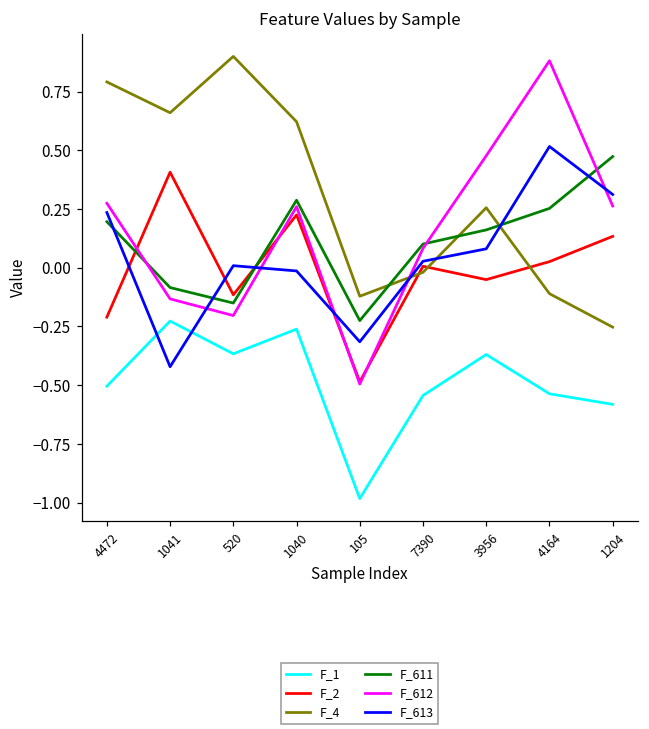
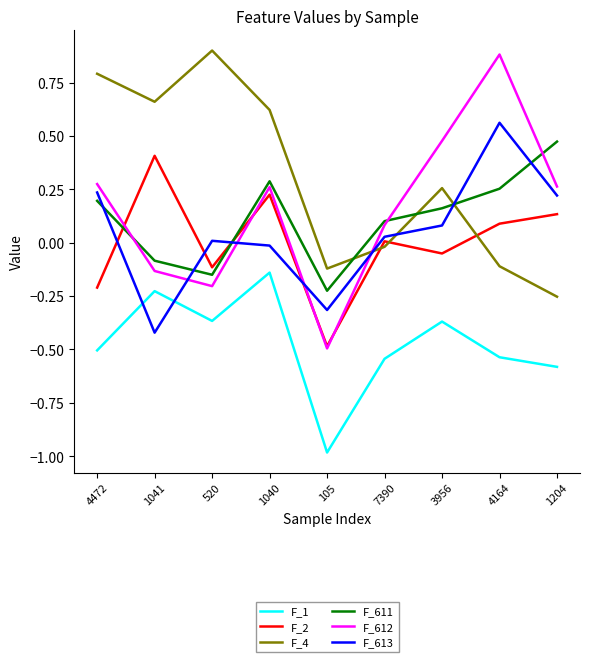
  {
    "F_1": {
      "4472": -0.50,
      "1041": -0.23,
      "520": -0.37,
-     "1040": -0.26,
+     "1040": -0.14,
      "105": -0.98,
      "7390": -0.54,
      "3956": -0.37,
      "4164": -0.54,
      "1204": -0.58
    },
    "F_2": {
      "4472": -0.21,
      "1041": 0.41,
      "520": -0.12,
      "1040": 0.23,
      "7390": 0.01,
      "3956": -0.05,
-     "4164": 0.03,
+     "4164": 0.09,
      "1204": 0.13
    },
    "F_4": {
      "4472": 0.79,
      "1041": 0.66,
      "520": 0.90,
      "1040": 0.62,
      "105": -0.12,
      "7390": -0.02,
      "3956": 0.26,
      "4164": -0.11,
      "1204": -0.25
    },
    "F_611": {
      "4472": 0.20,
      "1041": -0.08,
      "520": -0.15,
      "1040": 0.29,
      "105": -0.23,
      "7390": 0.10,
      "3956": 0.16,
      "4164": 0.25,
      "1204": 0.47
    },
    "F_612": {
      "4472": 0.27,
      "1041": -0.13,
      "520": -0.20,
      "1040": 0.26,
      "7390": 0.08,
      "3956": 0.48,
      "4164": 0.88,
      "1204": 0.26
    },
    "F_613": {
      "4472": 0.24,
      "1041": -0.42,
      "520": 0.01,
      "1040": -0.01,
      "105": -0.32,
      "7390": 0.03,
      "3956": 0.08,
-     "4164": 0.52,
-     "1204": 0.31
+     "4164": 0.56,
+     "1204": 0.22
    }
  }
